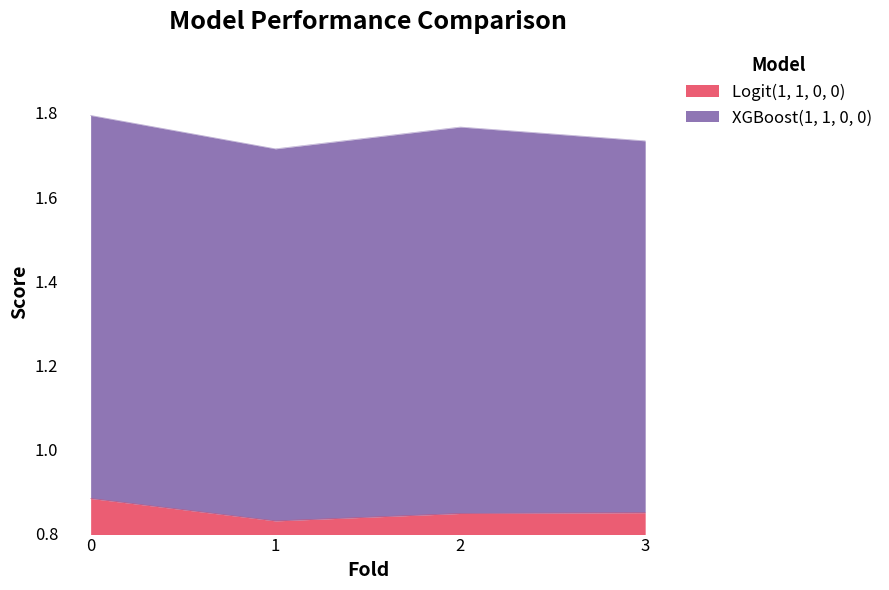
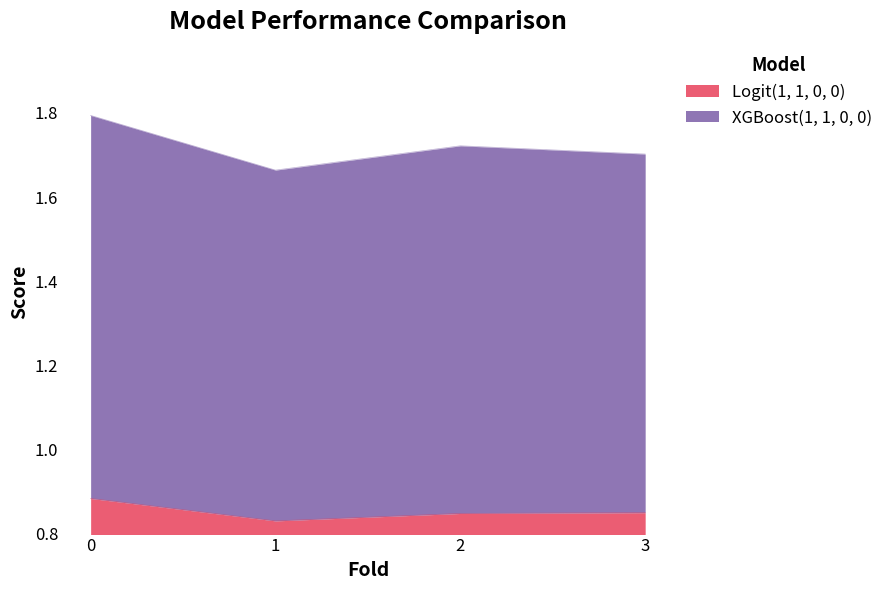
  {
    "Logit(1, 1, 0, 0)": {
      "0": 0.88,
      "1": 0.83,
      "2": 0.85,
      "3": 0.85
    },
    "XGBoost(1, 1, 0, 0)": {
      "0": 0.91,
-     "1": 0.88,
-     "2": 0.92,
-     "3": 0.88
+     "1": 0.83,
+     "2": 0.87,
+     "3": 0.85
    }
  }
